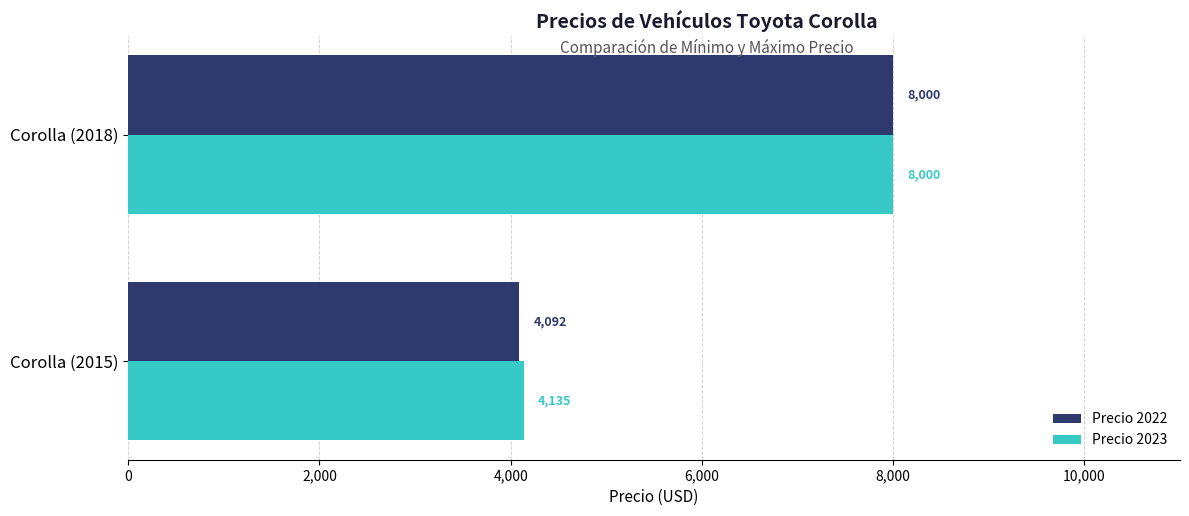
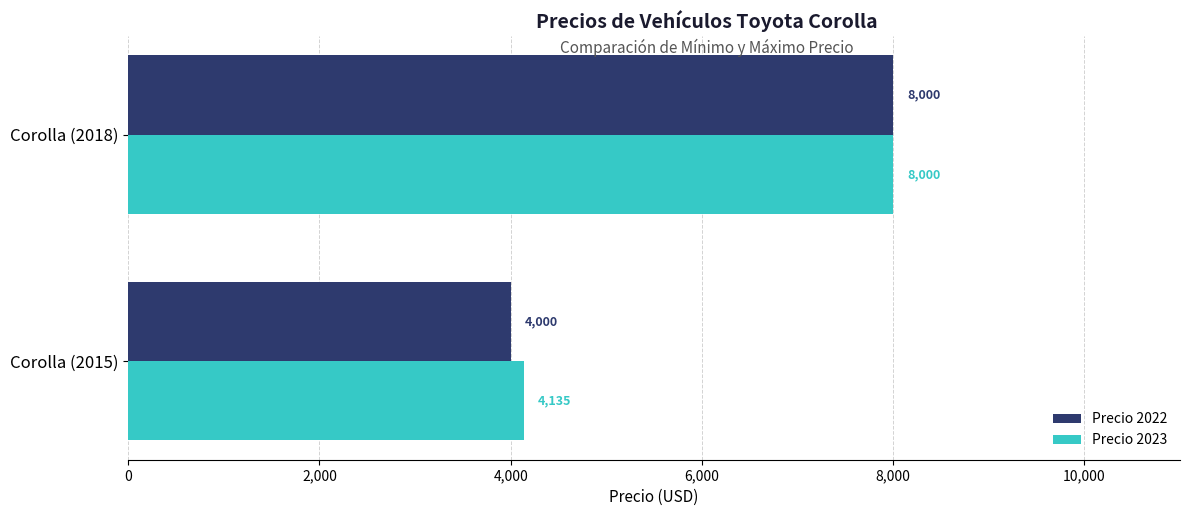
  {
    "Precio 2022": {
      "Corolla (2018)": "8,000",
-     "Corolla (2015)": "4,092"
+     "Corolla (2015)": "4,000"
    },
    "Precio 2023": {
      "Corolla (2018)": "8,000",
      "Corolla (2015)": "4,135"
    }
  }
